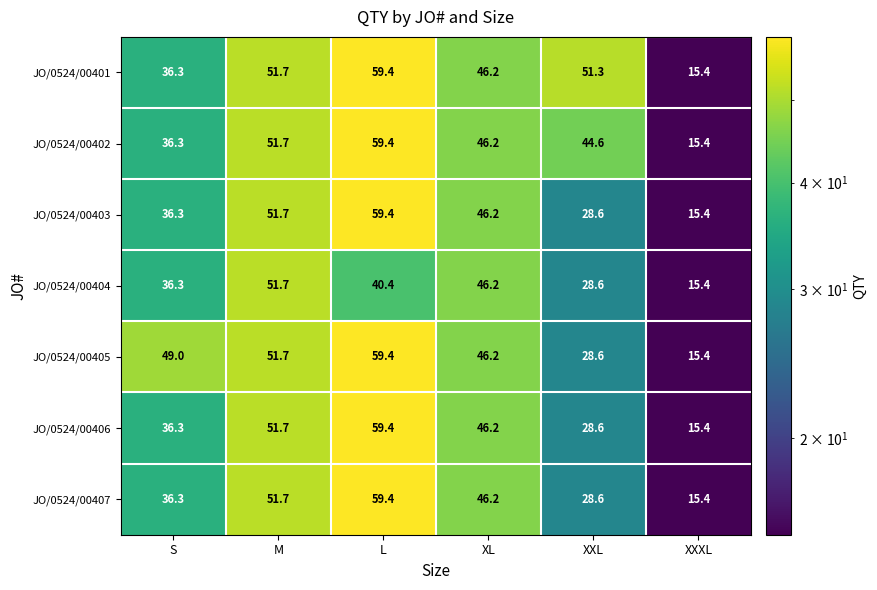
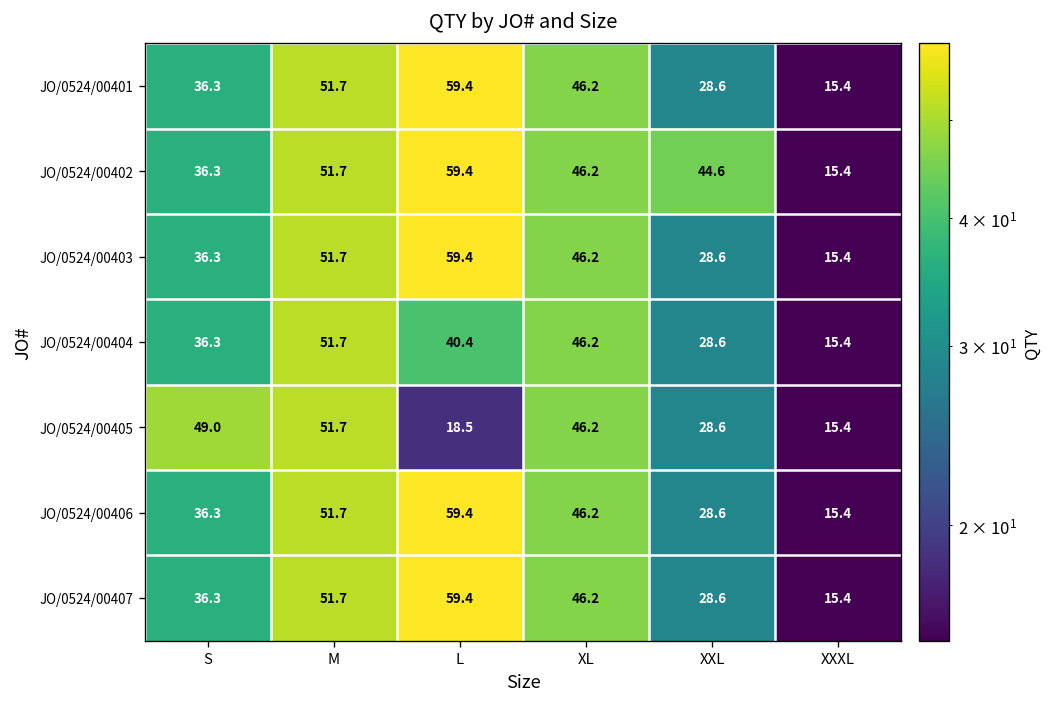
  {
    "JO/0524/00401": {
      "S": 36.3,
      "M": 51.7,
      "L": 59.4,
      "XL": 46.2,
-     "XXL": 51.3,
+     "XXL": 28.6,
      "XXXL": 15.4
    },
    "JO/0524/00402": {
      "S": 36.3,
      "M": 51.7,
      "L": 59.4,
      "XL": 46.2,
      "XXL": 44.6,
      "XXXL": 15.4
    },
    "JO/0524/00403": {
      "S": 36.3,
      "M": 51.7,
      "L": 59.4,
      "XL": 46.2,
      "XXL": 28.6,
      "XXXL": 15.4
    },
    "JO/0524/00404": {
      "S": 36.3,
      "M": 51.7,
      "L": 40.4,
      "XL": 46.2,
      "XXL": 28.6,
      "XXXL": 15.4
    },
    "JO/0524/00405": {
      "S": 49.0,
      "M": 51.7,
-     "L": 59.4,
+     "L": 18.5,
      "XL": 46.2,
      "XXL": 28.6,
      "XXXL": 15.4
    },
    "JO/0524/00406": {
      "S": 36.3,
      "M": 51.7,
      "L": 59.4,
      "XL": 46.2,
      "XXL": 28.6,
      "XXXL": 15.4
    },
    "JO/0524/00407": {
      "S": 36.3,
      "M": 51.7,
      "L": 59.4,
      "XL": 46.2,
      "XXL": 28.6,
      "XXXL": 15.4
    }
  }
